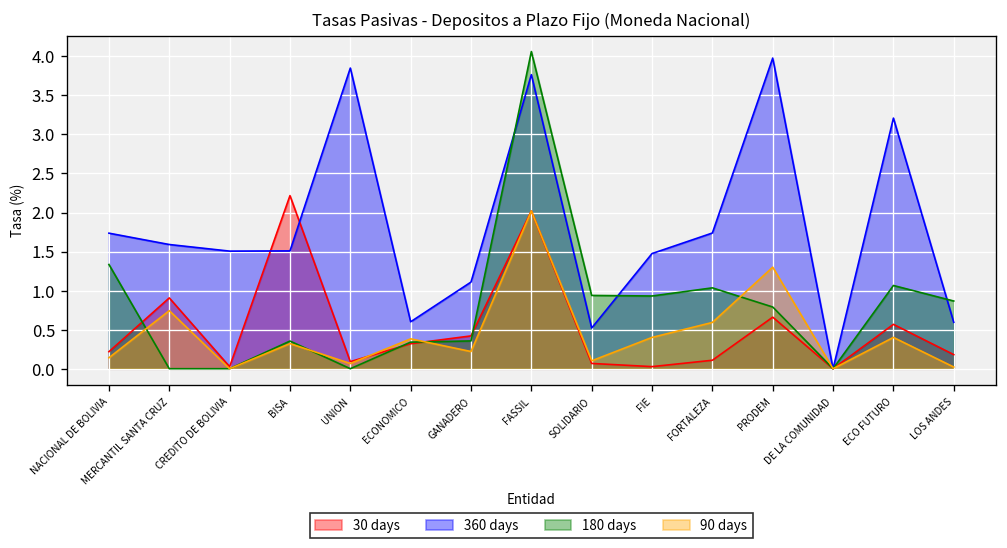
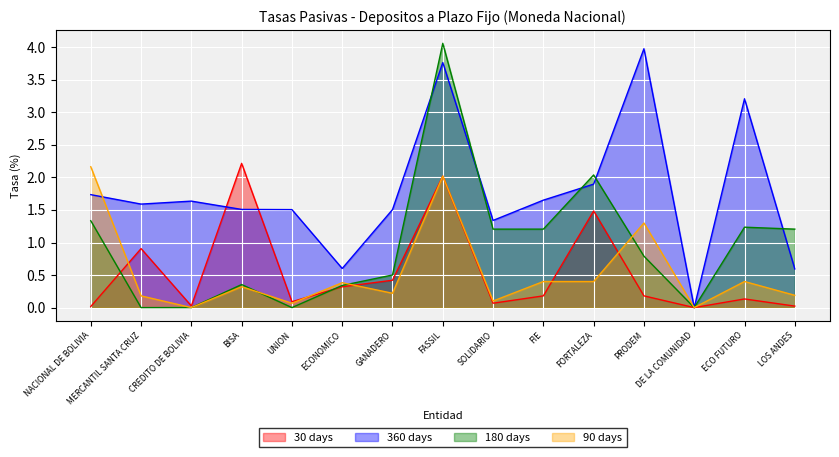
  {
    "30 days": {
-     "NACIONAL DE BOLIVIA": 0.2,
+     "NACIONAL DE BOLIVIA": 0.0,
      "MERCANTIL SANTA CRUZ": 0.9,
      "BISA": 2.2,
      "GANADERO": 0.4,
-     "FIE": 0.0,
-     "FORTALEZA": 0.1,
-     "PRODEM": 0.7,
-     "ECO FUTURO": 0.6,
-     "LOS ANDES": 0.2
+     "FIE": 0.2,
+     "FORTALEZA": 1.5,
+     "PRODEM": 0.2,
+     "ECO FUTURO": 0.1,
+     "LOS ANDES": 0.0
    },
    "360 days": {
      "NACIONAL DE BOLIVIA": 1.7,
      "MERCANTIL SANTA CRUZ": 1.6,
-     "CREDITO DE BOLIVIA": 1.5,
+     "CREDITO DE BOLIVIA": 1.6,
      "BISA": 1.5,
-     "UNION": 3.8,
+     "UNION": 1.5,
      "ECONOMICO": 0.6,
-     "GANADERO": 1.1,
+     "GANADERO": 1.5,
      "FASSIL": 3.8,
-     "SOLIDARIO": 0.5,
-     "FIE": 1.5,
-     "FORTALEZA": 1.7,
+     "SOLIDARIO": 1.3,
+     "FIE": 1.7,
+     "FORTALEZA": 1.9,
      "PRODEM": 4.0,
      "ECO FUTURO": 3.2,
      "LOS ANDES": 0.6
    },
    "180 days": {
      "NACIONAL DE BOLIVIA": 1.3,
      "MERCANTIL SANTA CRUZ": 0.0,
      "UNION": 0.0,
-     "GANADERO": 0.4,
+     "GANADERO": 0.5,
      "FASSIL": 4.1,
-     "SOLIDARIO": 0.9,
-     "FIE": 0.9,
-     "FORTALEZA": 1.0,
+     "SOLIDARIO": 1.2,
+     "FIE": 1.2,
+     "FORTALEZA": 2.0,
      "PRODEM": 0.8,
-     "ECO FUTURO": 1.1,
-     "LOS ANDES": 0.9
+     "ECO FUTURO": 1.2,
+     "LOS ANDES": 1.2
    },
    "90 days": {
-     "NACIONAL DE BOLIVIA": 0.1,
-     "MERCANTIL SANTA CRUZ": 0.7,
+     "NACIONAL DE BOLIVIA": 2.2,
+     "MERCANTIL SANTA CRUZ": 0.2,
      "ECONOMICO": 0.4,
      "GANADERO": 0.2,
      "FIE": 0.4,
-     "FORTALEZA": 0.6,
+     "FORTALEZA": 0.4,
      "PRODEM": 1.3,
      "ECO FUTURO": 0.4,
-     "LOS ANDES": 0.0
+     "LOS ANDES": 0.2
    }
  }
